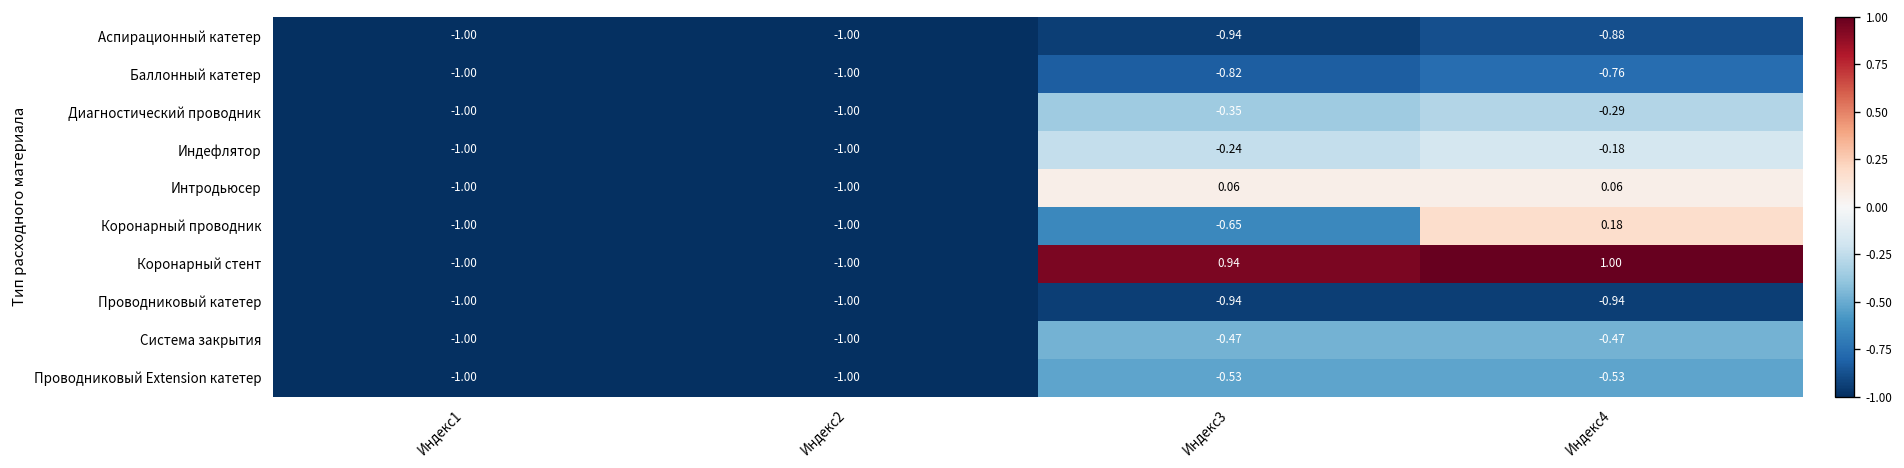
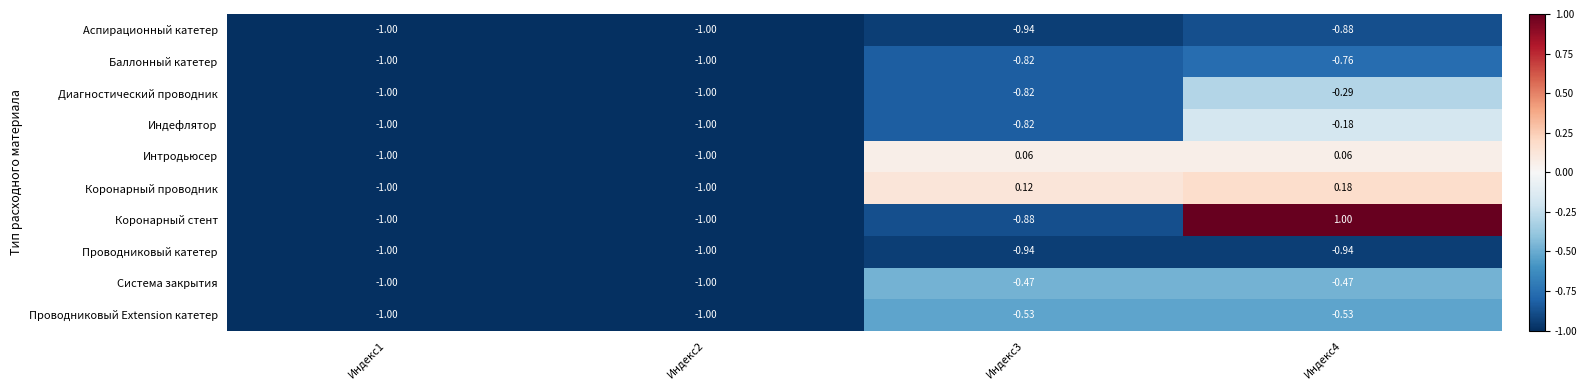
  {
    "Аспирационный катетер": {
      "Индекс1": -1.00,
      "Индекс2": -1.00,
      "Индекс3": -0.94,
      "Индекс4": -0.88
    },
    "Баллонный катетер": {
      "Индекс1": -1.00,
      "Индекс2": -1.00,
      "Индекс3": -0.82,
      "Индекс4": -0.76
    },
    "Диагностический проводник": {
      "Индекс1": -1.00,
      "Индекс2": -1.00,
-     "Индекс3": -0.35,
+     "Индекс3": -0.82,
      "Индекс4": -0.29
    },
    "Индефлятор": {
      "Индекс1": -1.00,
      "Индекс2": -1.00,
-     "Индекс3": -0.24,
+     "Индекс3": -0.82,
      "Индекс4": -0.18
    },
    "Интродьюсер": {
      "Индекс1": -1.00,
      "Индекс2": -1.00,
      "Индекс3": 0.06,
      "Индекс4": 0.06
    },
    "Коронарный проводник": {
      "Индекс1": -1.00,
      "Индекс2": -1.00,
-     "Индекс3": -0.65,
+     "Индекс3": 0.12,
      "Индекс4": 0.18
    },
    "Коронарный стент": {
      "Индекс1": -1.00,
      "Индекс2": -1.00,
-     "Индекс3": 0.94,
+     "Индекс3": -0.88,
      "Индекс4": 1.00
    },
    "Проводниковый катетер": {
      "Индекс1": -1.00,
      "Индекс2": -1.00,
      "Индекс3": -0.94,
      "Индекс4": -0.94
    },
    "Система закрытия": {
      "Индекс1": -1.00,
      "Индекс2": -1.00,
      "Индекс3": -0.47,
      "Индекс4": -0.47
    },
    "Проводниковый Extension катетер": {
      "Индекс1": -1.00,
      "Индекс2": -1.00,
      "Индекс3": -0.53,
      "Индекс4": -0.53
    }
  }
